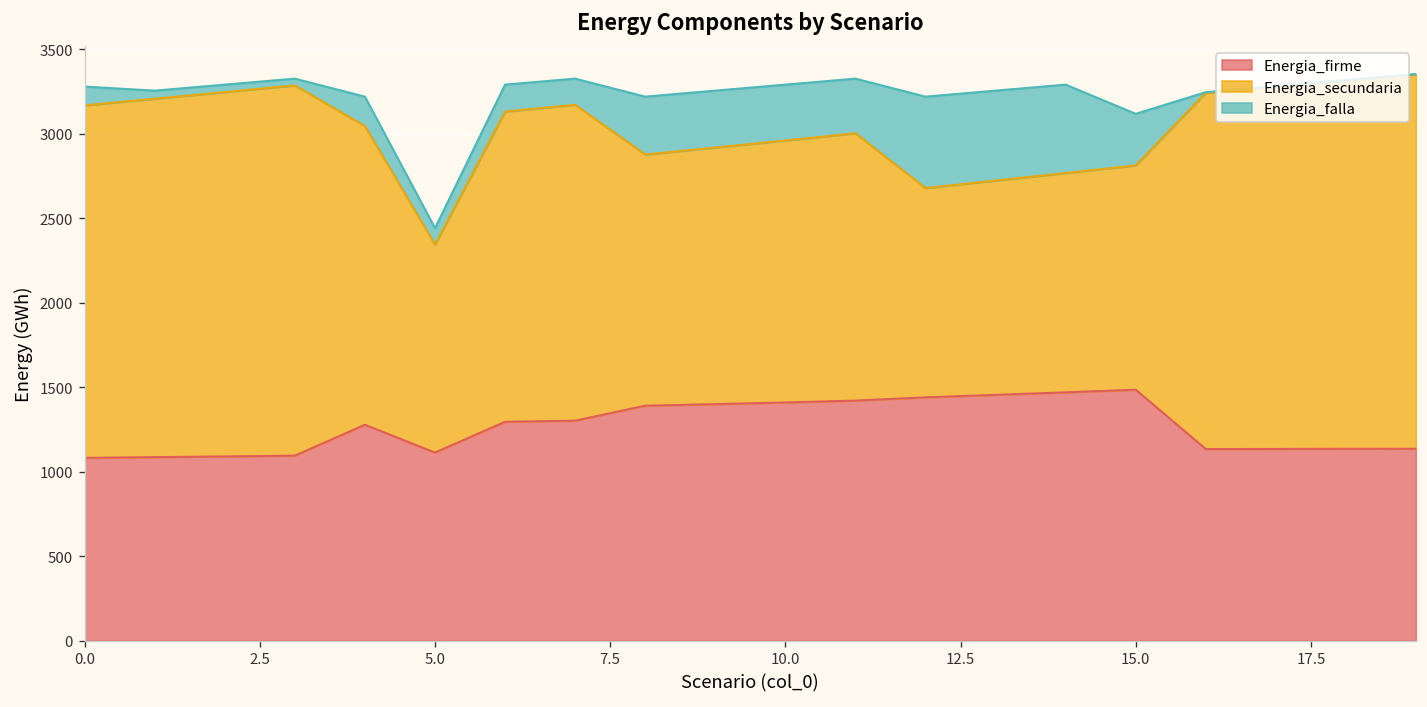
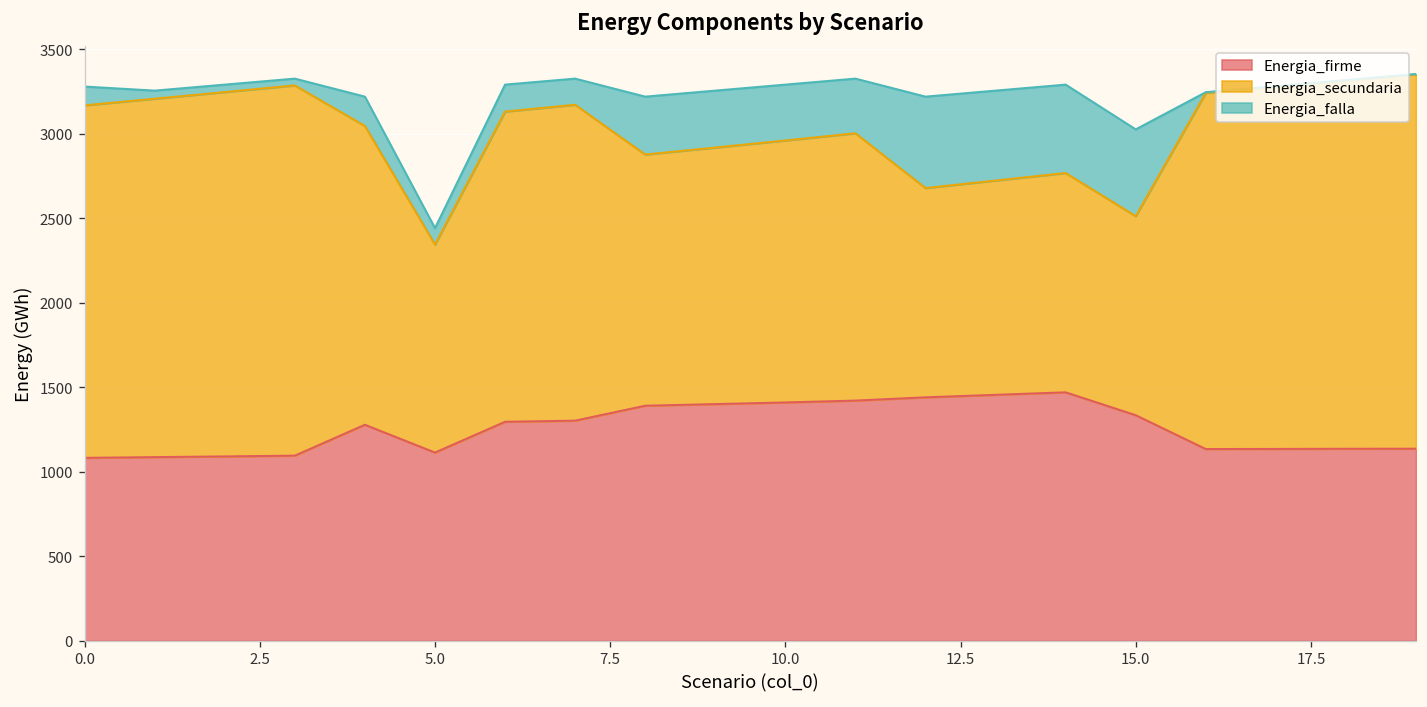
  {
    "Energia_firme": {
      "0.0": 1080,
      "5.0": 1110,
      "10.0": 1410,
-     "15.0": 1490
+     "15.0": 1330
    },
    "Energia_secundaria": {
      "0.0": 2090,
      "5.0": 1230,
      "10.0": 1550,
-     "15.0": 1330
+     "15.0": 1180
    },
    "Energia_falla": {
      "0.0": 110,
      "5.0": 100,
      "10.0": 330,
-     "15.0": 310
+     "15.0": 510
    }
  }
